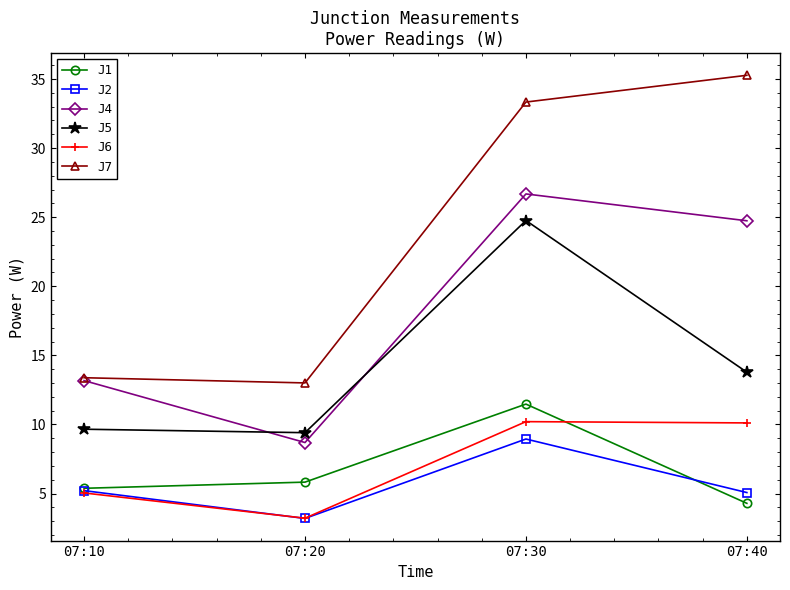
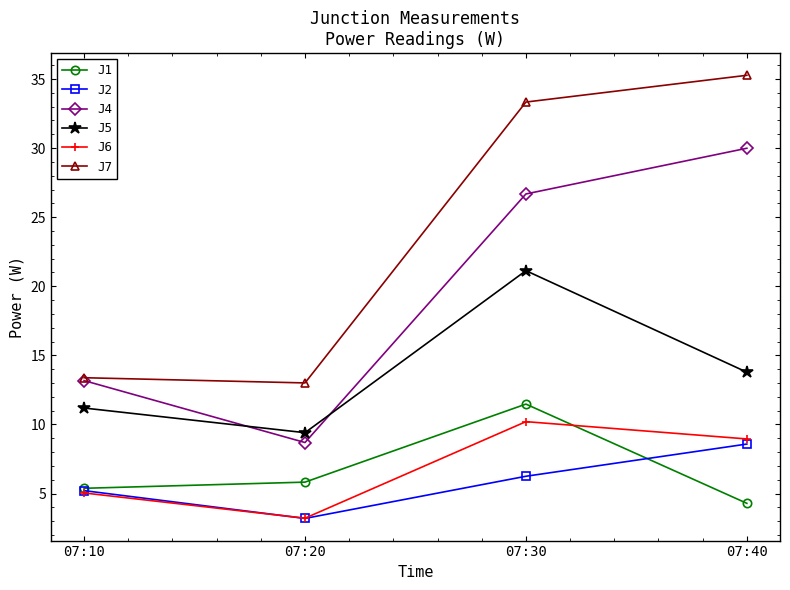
  {
    "J1": {
      "07:20": 5.8,
      "07:30": 11.5,
      "07:40": 4.3
    },
    "J2": {
-     "07:30": 8.9,
-     "07:40": 5.1
+     "07:30": 6.2,
+     "07:40": 8.6
    },
    "J4": {
      "07:10": 13.2,
      "07:20": 8.7,
      "07:30": 26.7,
-     "07:40": 24.7
+     "07:40": 30.0
    },
    "J5": {
-     "07:10": 9.7,
+     "07:10": 11.2,
      "07:20": 9.4,
-     "07:30": 24.8,
+     "07:30": 21.1,
      "07:40": 13.8
    },
    "J6": {
      "07:30": 10.2,
-     "07:40": 10.1
+     "07:40": 9.0
    },
    "J7": {
      "07:10": 13.4,
      "07:20": 13.0,
      "07:30": 33.3,
      "07:40": 35.3
    }
  }
